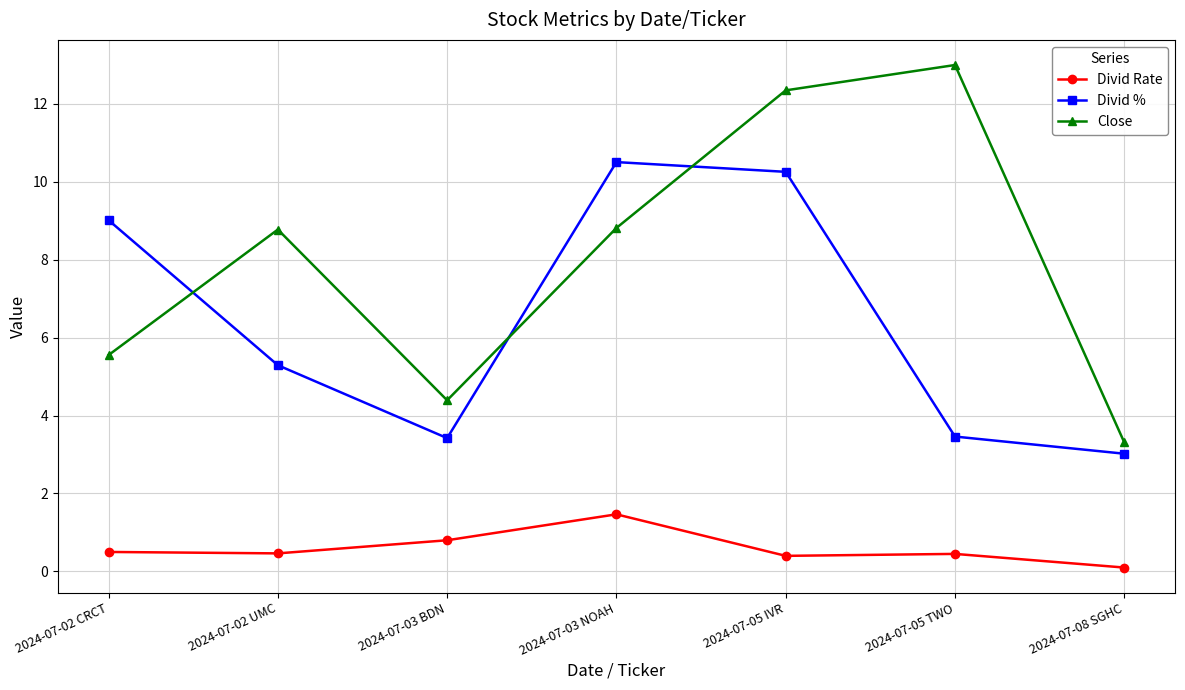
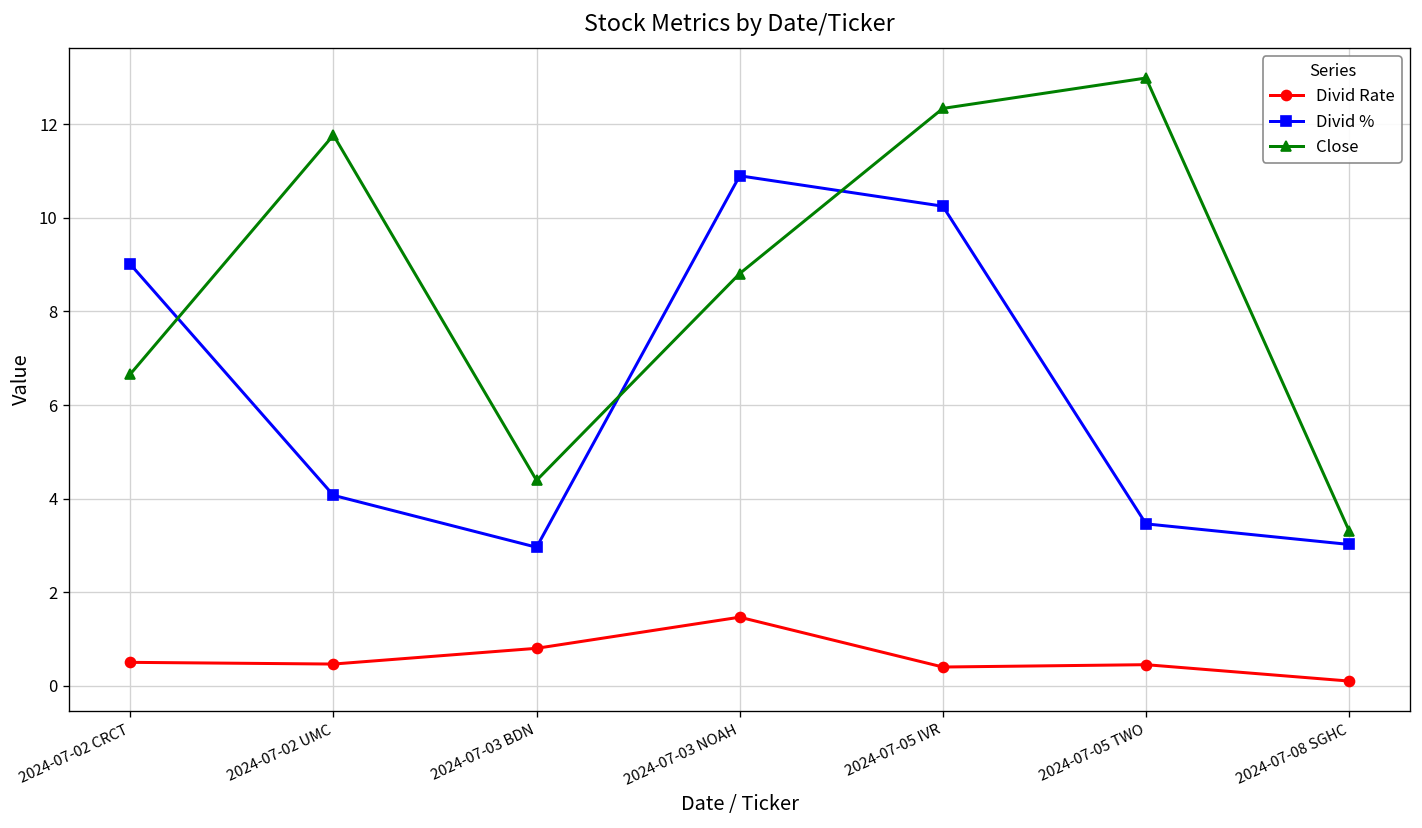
  {
    "Divid Rate": {
      "2024-07-02 CRCT": 0.5,
      "2024-07-02 UMC": 0.5,
      "2024-07-03 BDN": 0.8,
      "2024-07-03 NOAH": 1.5,
      "2024-07-05 IVR": 0.4,
      "2024-07-05 TWO": 0.5,
      "2024-07-08 SGHC": 0.1
    },
    "Divid %": {
      "2024-07-02 CRCT": 9.0,
-     "2024-07-02 UMC": 5.3,
-     "2024-07-03 BDN": 3.4,
-     "2024-07-03 NOAH": 10.5,
+     "2024-07-02 UMC": 4.1,
+     "2024-07-03 BDN": 3.0,
+     "2024-07-03 NOAH": 10.9,
      "2024-07-05 IVR": 10.3,
      "2024-07-05 TWO": 3.5,
      "2024-07-08 SGHC": 3.0
    },
    "Close": {
-     "2024-07-02 CRCT": 5.6,
-     "2024-07-02 UMC": 8.8,
+     "2024-07-02 CRCT": 6.7,
+     "2024-07-02 UMC": 11.8,
      "2024-07-03 BDN": 4.4,
      "2024-07-03 NOAH": 8.8,
      "2024-07-05 IVR": 12.3,
      "2024-07-05 TWO": 13.0,
      "2024-07-08 SGHC": 3.3
    }
  }
